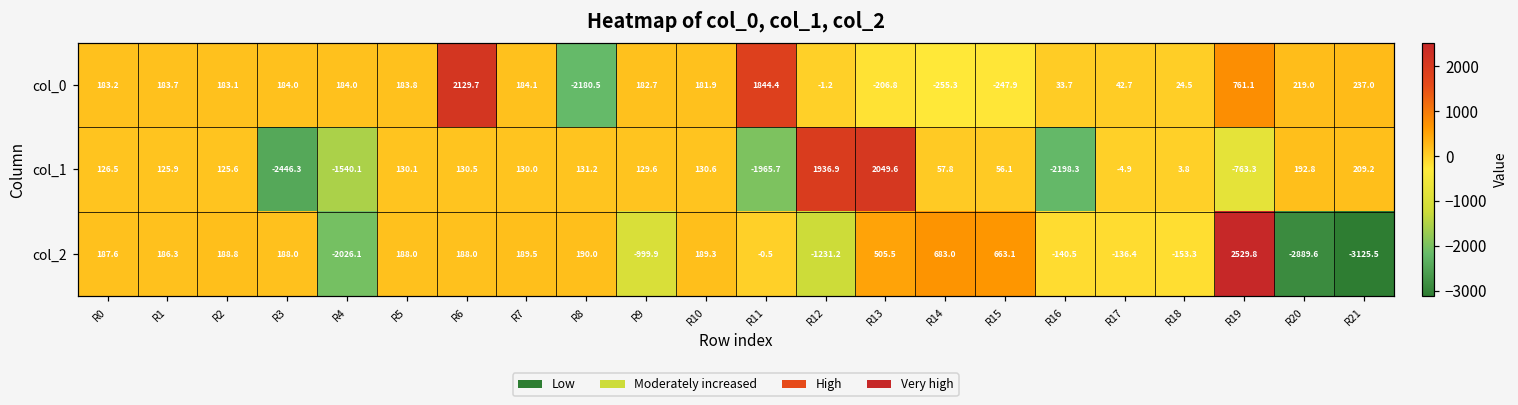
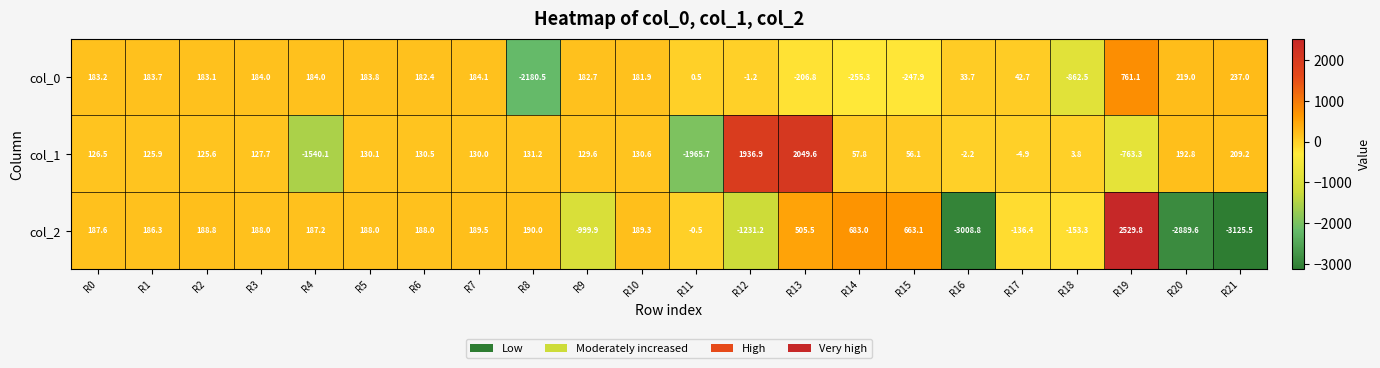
  {
    "col_0": {
      "R0": 183.2,
      "R1": 183.7,
      "R2": 183.1,
      "R3": 184.0,
      "R4": 184.0,
      "R5": 183.8,
-     "R6": 2129.7,
+     "R6": 182.4,
      "R7": 184.1,
      "R8": -2180.5,
      "R9": 182.7,
      "R10": 181.9,
-     "R11": 1844.4,
+     "R11": 0.5,
      "R12": -1.2,
      "R13": -206.8,
      "R14": -255.3,
      "R15": -247.9,
      "R16": 33.7,
      "R17": 42.7,
-     "R18": 24.5,
+     "R18": -862.5,
      "R19": 761.1,
      "R20": 219.0,
      "R21": 237.0
    },
    "col_1": {
      "R0": 126.5,
      "R1": 125.9,
      "R2": 125.6,
-     "R3": -2446.3,
+     "R3": 127.7,
      "R4": -1540.1,
      "R5": 130.1,
      "R6": 130.5,
      "R7": 130.0,
      "R8": 131.2,
      "R9": 129.6,
      "R10": 130.6,
      "R11": -1965.7,
      "R12": 1936.9,
      "R13": 2049.6,
      "R14": 57.8,
      "R15": 56.1,
-     "R16": -2198.3,
+     "R16": -2.2,
      "R17": -4.9,
      "R18": 3.8,
      "R19": -763.3,
      "R20": 192.8,
      "R21": 209.2
    },
    "col_2": {
      "R0": 187.6,
      "R1": 186.3,
      "R2": 188.8,
      "R3": 188.0,
-     "R4": -2026.1,
+     "R4": 187.2,
      "R5": 188.0,
      "R6": 188.0,
      "R7": 189.5,
      "R8": 190.0,
      "R9": -999.9,
      "R10": 189.3,
      "R11": -0.5,
      "R12": -1231.2,
      "R13": 505.5,
      "R14": 683.0,
      "R15": 663.1,
-     "R16": -140.5,
+     "R16": -3008.8,
      "R17": -136.4,
      "R18": -153.3,
      "R19": 2529.8,
      "R20": -2889.6,
      "R21": -3125.5
    }
  }
